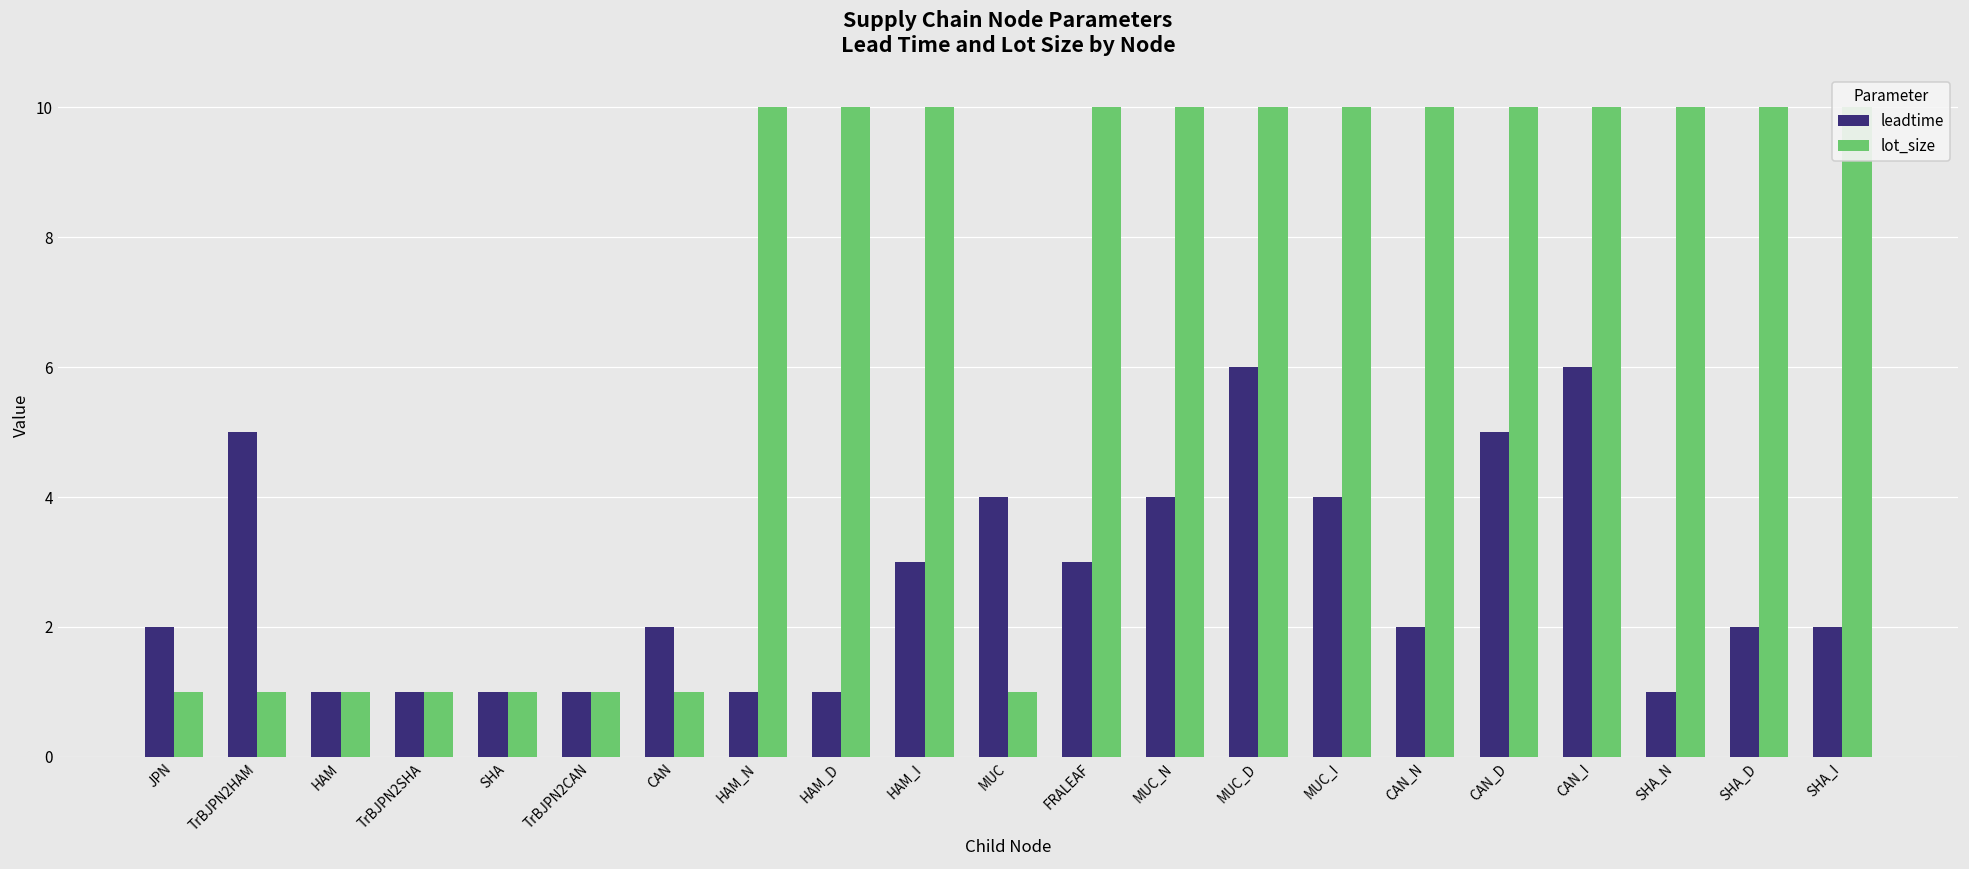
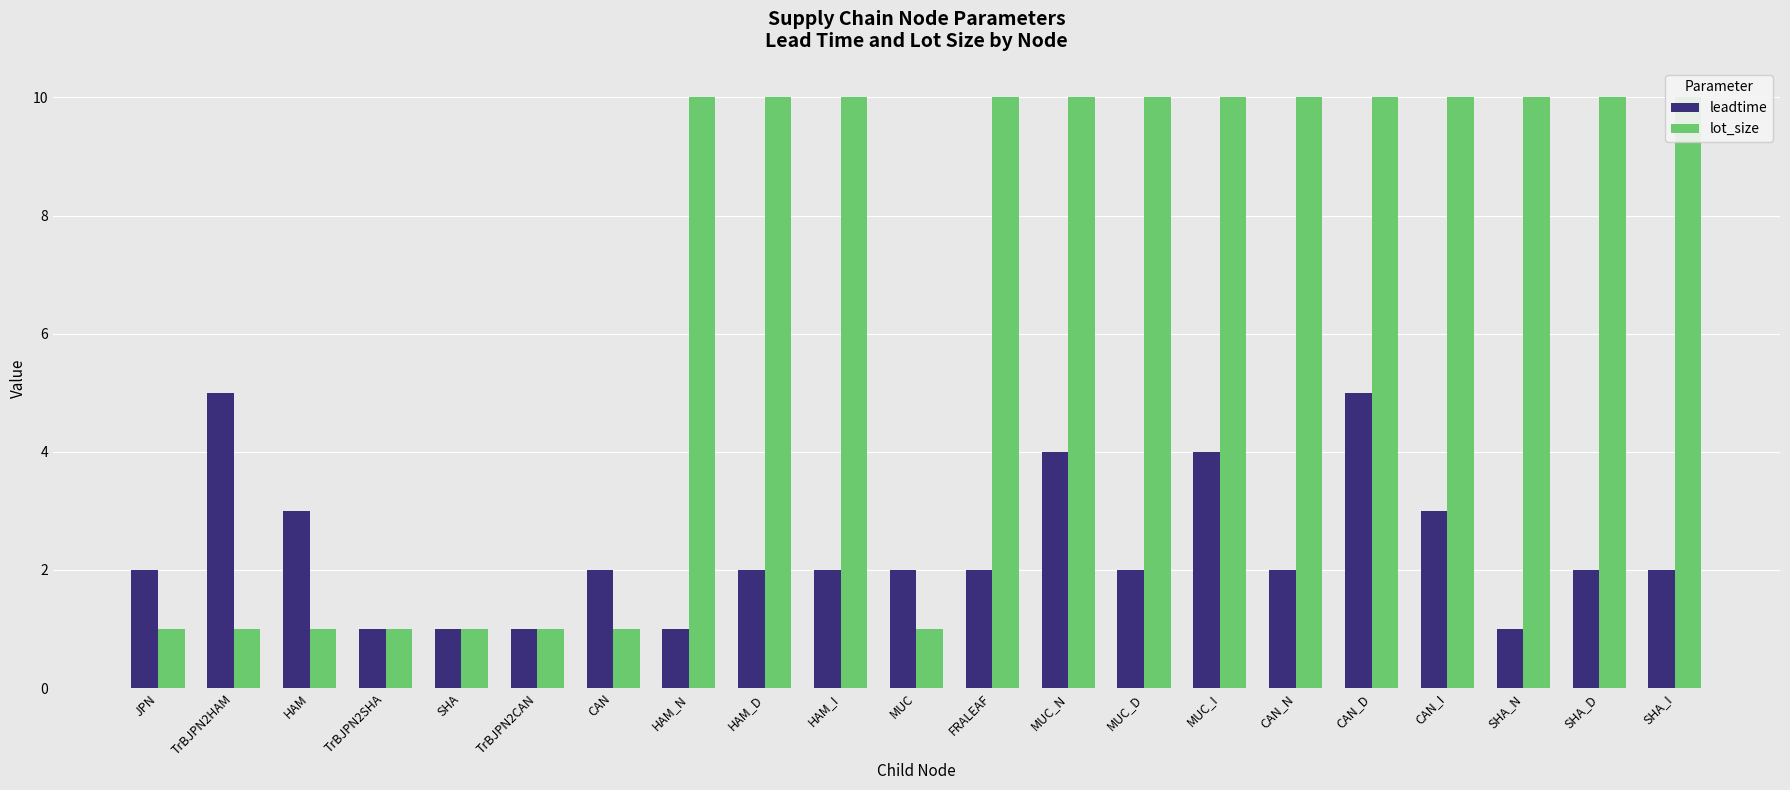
  {
    "leadtime": {
      "JPN": 2,
      "TrBJPN2HAM": 5,
-     "HAM": 1,
+     "HAM": 3,
      "TrBJPN2SHA": 1,
      "SHA": 1,
      "TrBJPN2CAN": 1,
      "CAN": 2,
      "HAM_N": 1,
-     "HAM_D": 1,
-     "HAM_I": 3,
-     "MUC": 4,
-     "FRALEAF": 3,
+     "HAM_D": 2,
+     "HAM_I": 2,
+     "MUC": 2,
+     "FRALEAF": 2,
      "MUC_N": 4,
-     "MUC_D": 6,
+     "MUC_D": 2,
      "MUC_I": 4,
      "CAN_N": 2,
      "CAN_D": 5,
-     "CAN_I": 6,
+     "CAN_I": 3,
      "SHA_N": 1,
      "SHA_D": 2,
      "SHA_I": 2
    },
    "lot_size": {
      "JPN": 1,
      "TrBJPN2HAM": 1,
      "HAM": 1,
      "TrBJPN2SHA": 1,
      "SHA": 1,
      "TrBJPN2CAN": 1,
      "CAN": 1,
      "HAM_N": 10,
      "HAM_D": 10,
      "HAM_I": 10,
      "MUC": 1,
      "FRALEAF": 10,
      "MUC_N": 10,
      "MUC_D": 10,
      "MUC_I": 10,
      "CAN_N": 10,
      "CAN_D": 10,
      "CAN_I": 10,
      "SHA_N": 10,
      "SHA_D": 10
    }
  }
